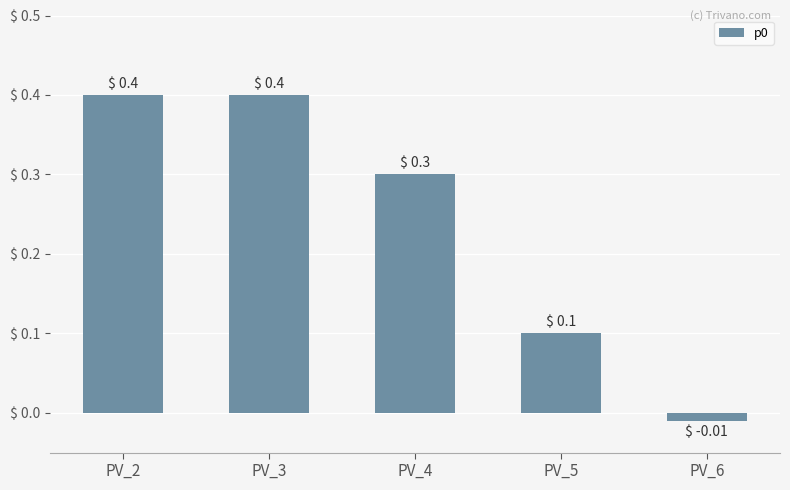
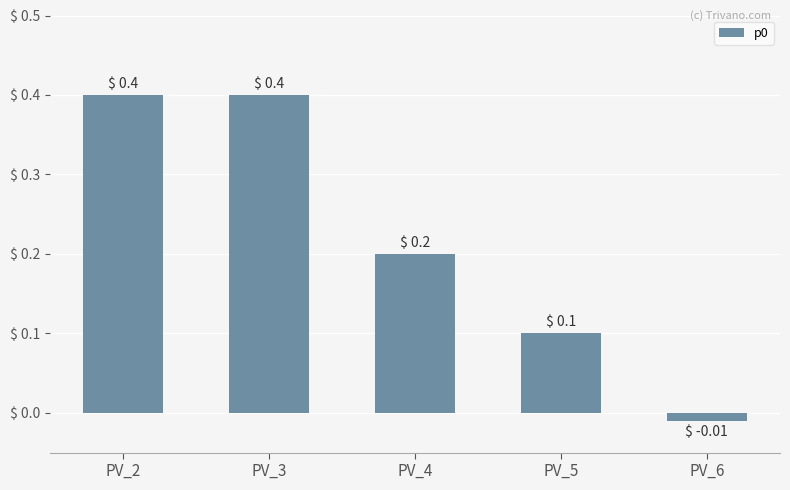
  {
    "PV_2": 0.4,
    "PV_3": 0.4,
-   "PV_4": 0.3,
+   "PV_4": 0.2,
    "PV_5": 0.1,
    "PV_6": -0.01
  }
